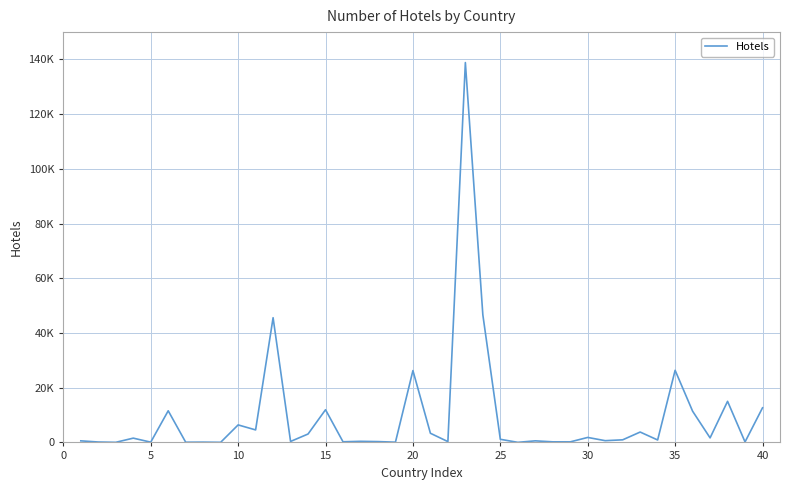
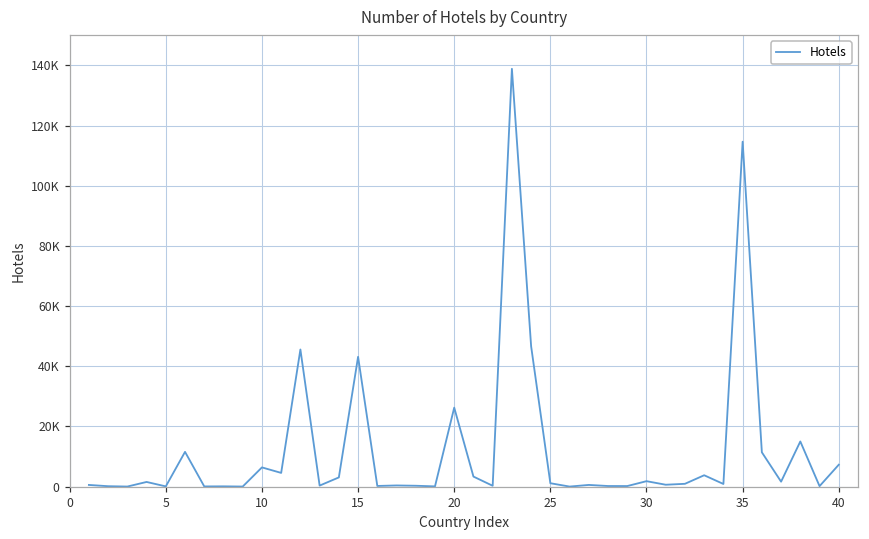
  {
    "5": 0,
    "10": 6000,
-   "15": 12000,
+   "15": 43000,
    "20": 26000,
    "25": 1000,
    "30": 2000,
-   "35": 26000,
-   "40": 13000
+   "35": 115000,
+   "40": 7000
  }
